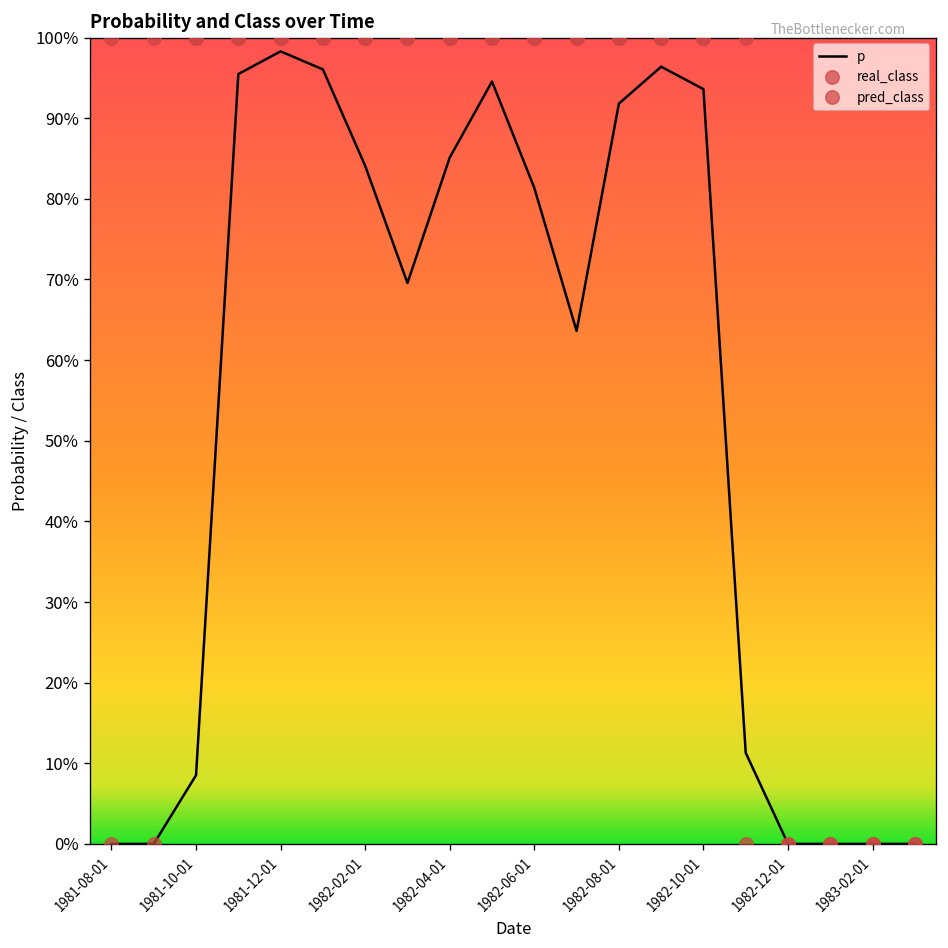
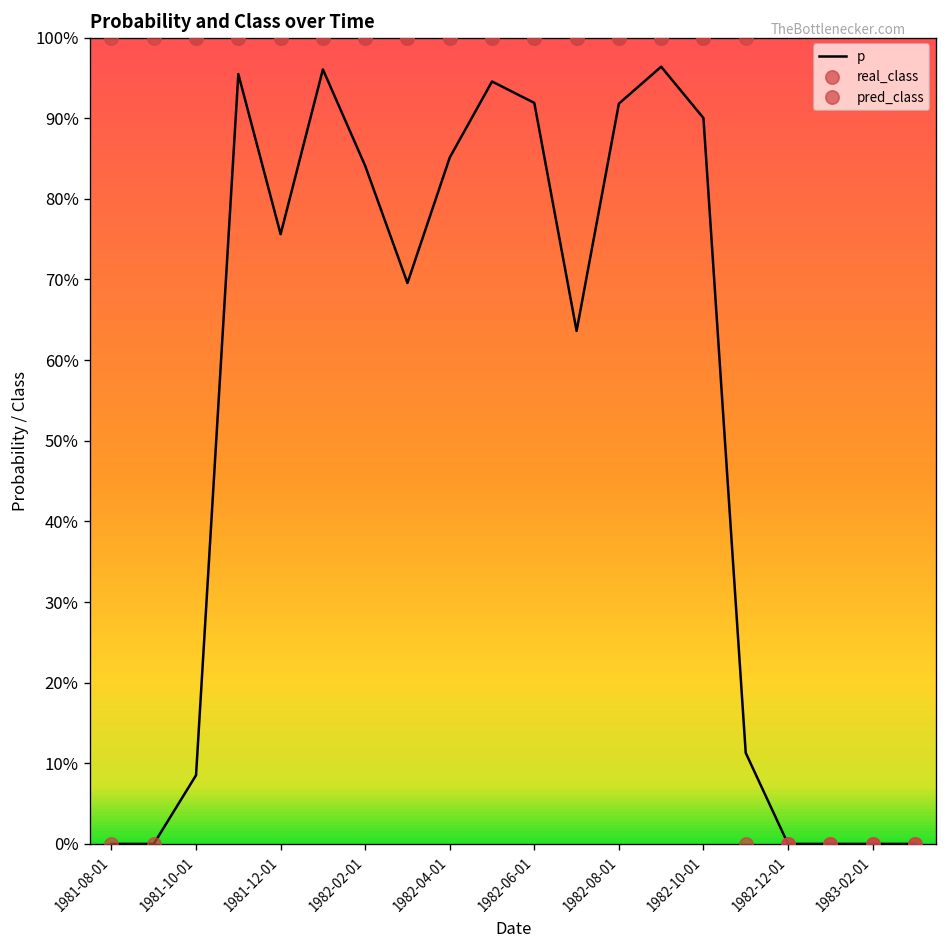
  {
    "p": {
      "1981-10-01": "9%",
-     "1981-12-01": "98%",
+     "1981-12-01": "76%",
      "1982-02-01": "84%",
      "1982-04-01": "85%",
-     "1982-06-01": "81%",
+     "1982-06-01": "92%",
      "1982-08-01": "92%",
-     "1982-10-01": "94%"
+     "1982-10-01": "90%"
    }
  }
